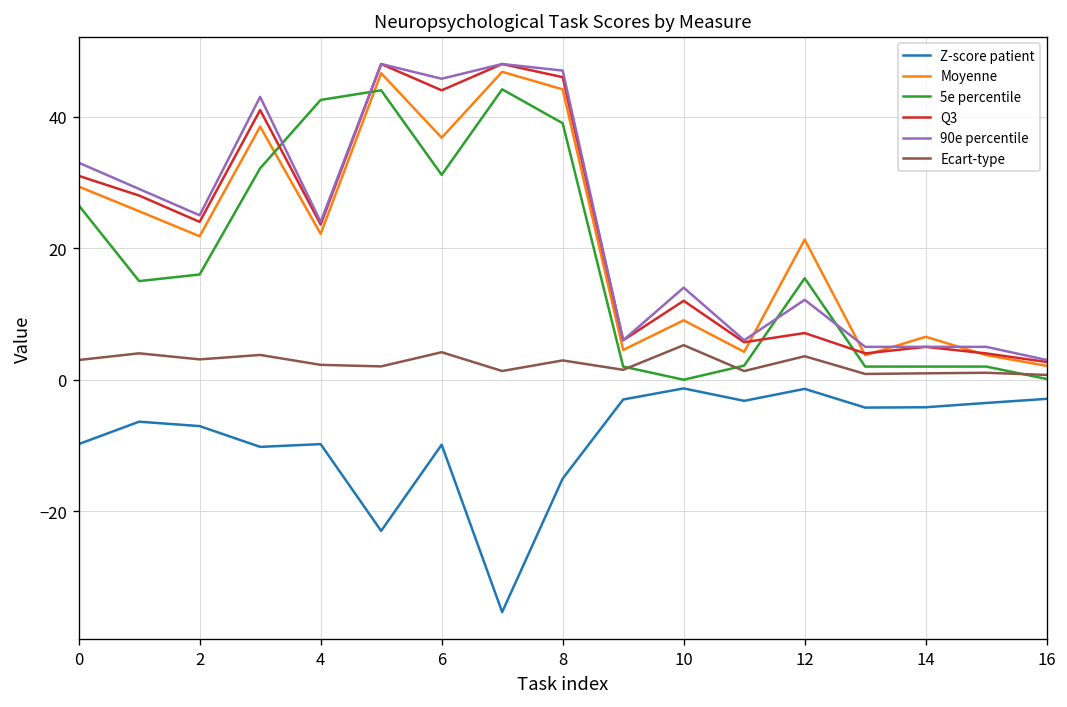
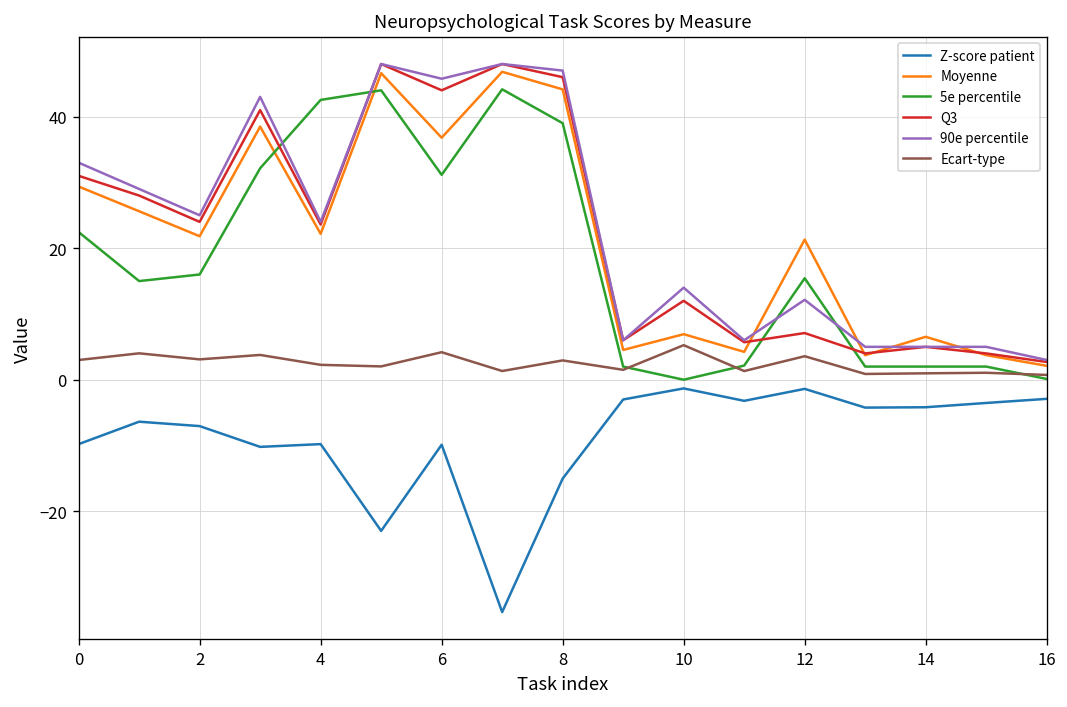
  {
    "Z-score patient": {
      "0": -10,
      "2": -7,
      "4": -10,
      "6": -10,
      "8": -15,
      "10": -1,
      "12": -1,
      "14": -4,
      "16": -3
    },
    "Moyenne": {
      "0": 29,
      "2": 22,
      "4": 22,
      "6": 37,
      "8": 44,
-     "10": 9,
+     "10": 7,
      "12": 21,
      "14": 7,
      "16": 2
    },
    "5e percentile": {
-     "0": 27,
+     "0": 22,
      "2": 16,
      "4": 43,
      "6": 31,
      "8": 39,
      "10": 0,
      "12": 15,
      "14": 2,
      "16": 0
    },
    "Q3": {
      "0": 31,
      "2": 24,
      "6": 44,
      "8": 46,
      "10": 12,
      "12": 7
    },
    "90e percentile": {
      "0": 33,
      "2": 25,
      "6": 46,
      "8": 47,
      "10": 14,
      "12": 12
    },
    "Ecart-type": {
      "0": 3,
      "2": 3,
      "4": 2,
      "6": 4,
      "8": 3,
      "10": 5,
      "12": 4,
      "14": 1,
      "16": 1
    }
  }
